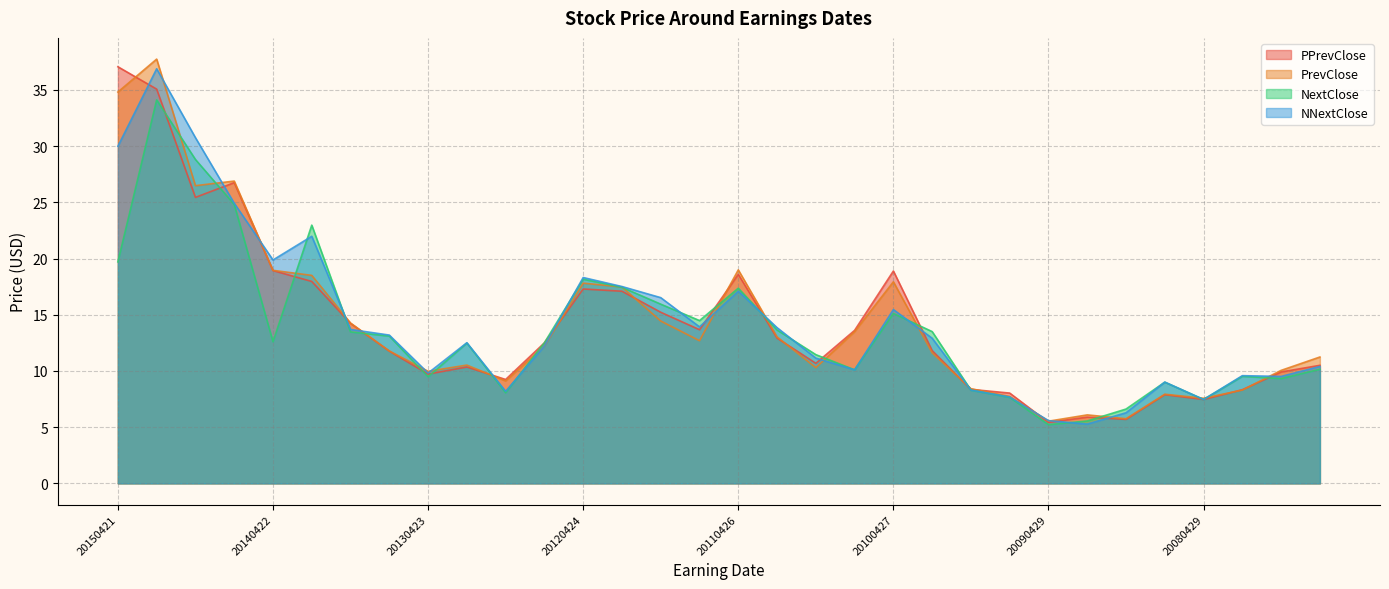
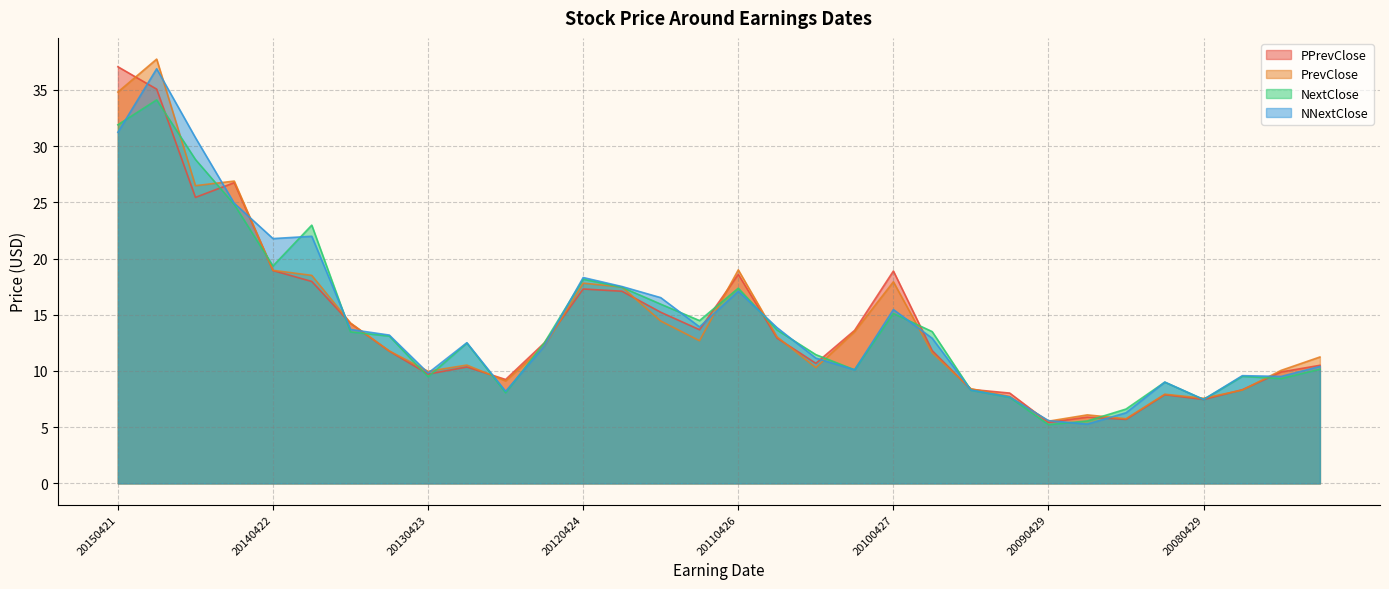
  {
    "NextClose": {
-     "20150421": 19.7,
-     "20140422": 12.6,
+     "20150421": 31.9,
+     "20140422": 19.3,
      "20130423": 9.5,
      "20110426": 17.4,
      "20100427": 15.1
    },
    "NNextClose": {
-     "20150421": 30.0,
-     "20140422": 19.9,
+     "20150421": 31.2,
+     "20140422": 21.8,
      "20110426": 17.1,
      "20100427": 15.5
    }
  }
